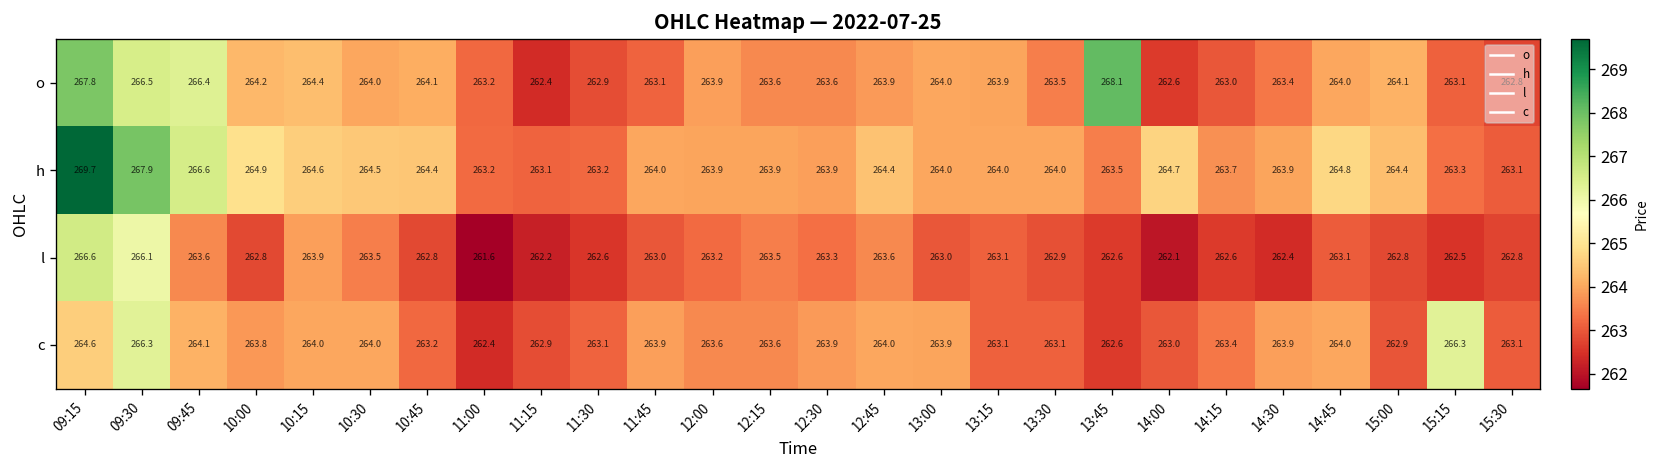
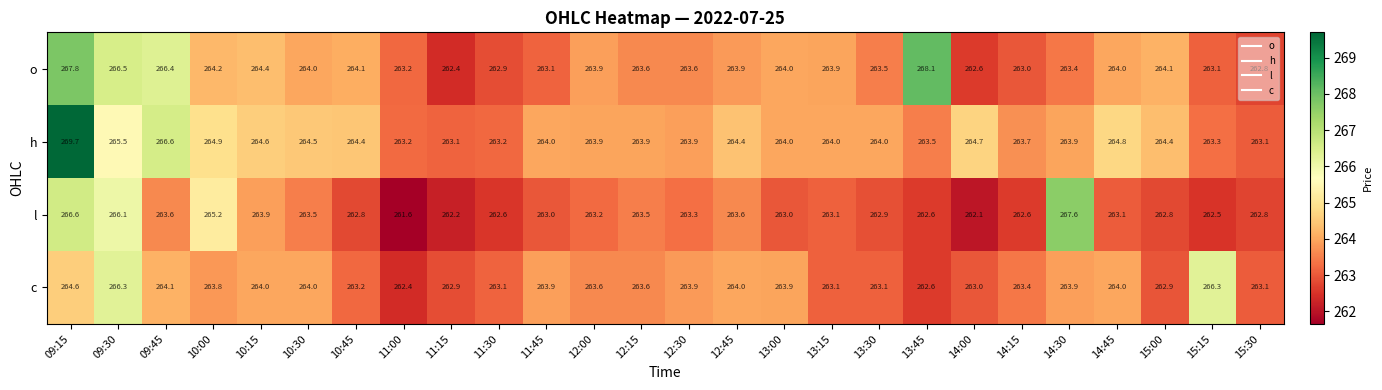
  {
    "o": {
      "09:15": 267.8,
      "09:30": 266.5,
      "09:45": 266.4,
      "10:00": 264.2,
      "10:15": 264.4,
      "10:30": 264.0,
      "10:45": 264.1,
      "11:00": 263.2,
      "11:15": 262.4,
      "11:30": 262.9,
      "11:45": 263.1,
      "12:00": 263.9,
      "12:15": 263.6,
      "12:30": 263.6,
      "12:45": 263.9,
      "13:00": 264.0,
      "13:15": 263.9,
      "13:30": 263.5,
      "13:45": 268.1,
      "14:00": 262.6,
      "14:15": 263.0,
      "14:30": 263.4,
      "14:45": 264.0,
      "15:00": 264.1,
      "15:15": 263.1
    },
    "h": {
      "09:15": 269.7,
-     "09:30": 267.9,
+     "09:30": 265.5,
      "09:45": 266.6,
      "10:00": 264.9,
      "10:15": 264.6,
      "10:30": 264.5,
      "10:45": 264.4,
      "11:00": 263.2,
      "11:15": 263.1,
      "11:30": 263.2,
      "11:45": 264.0,
      "12:00": 263.9,
      "12:15": 263.9,
      "12:30": 263.9,
      "12:45": 264.4,
      "13:00": 264.0,
      "13:15": 264.0,
      "13:30": 264.0,
      "13:45": 263.5,
      "14:00": 264.7,
      "14:15": 263.7,
      "14:30": 263.9,
      "14:45": 264.8,
      "15:00": 264.4,
      "15:15": 263.3,
      "15:30": 263.1
    },
    "l": {
      "09:15": 266.6,
      "09:30": 266.1,
      "09:45": 263.6,
-     "10:00": 262.8,
+     "10:00": 265.2,
      "10:15": 263.9,
      "10:30": 263.5,
      "10:45": 262.8,
      "11:00": 261.6,
      "11:15": 262.2,
      "11:30": 262.6,
      "11:45": 263.0,
      "12:00": 263.2,
      "12:15": 263.5,
      "12:30": 263.3,
      "12:45": 263.6,
      "13:00": 263.0,
      "13:15": 263.1,
      "13:30": 262.9,
      "13:45": 262.6,
      "14:00": 262.1,
      "14:15": 262.6,
-     "14:30": 262.4,
+     "14:30": 267.6,
      "14:45": 263.1,
      "15:00": 262.8,
      "15:15": 262.5,
      "15:30": 262.8
    },
    "c": {
      "09:15": 264.6,
      "09:30": 266.3,
      "09:45": 264.1,
      "10:00": 263.8,
      "10:15": 264.0,
      "10:30": 264.0,
      "10:45": 263.2,
      "11:00": 262.4,
      "11:15": 262.9,
      "11:30": 263.1,
      "11:45": 263.9,
      "12:00": 263.6,
      "12:15": 263.6,
      "12:30": 263.9,
      "12:45": 264.0,
      "13:00": 263.9,
      "13:15": 263.1,
      "13:30": 263.1,
      "13:45": 262.6,
      "14:00": 263.0,
      "14:15": 263.4,
      "14:30": 263.9,
      "14:45": 264.0,
      "15:00": 262.9,
      "15:15": 266.3,
      "15:30": 263.1
    }
  }
